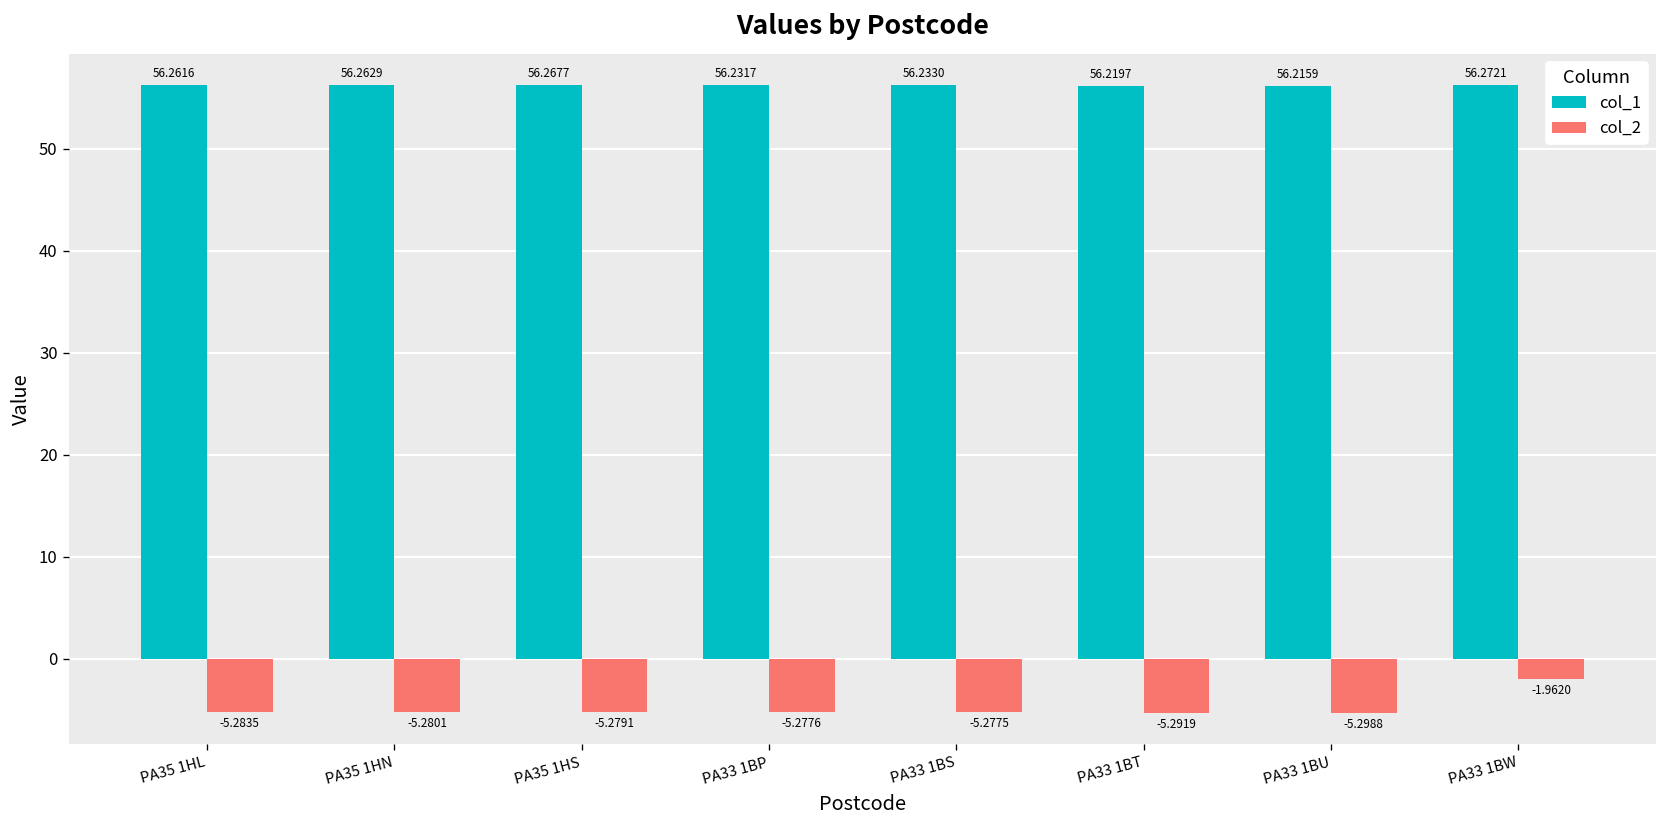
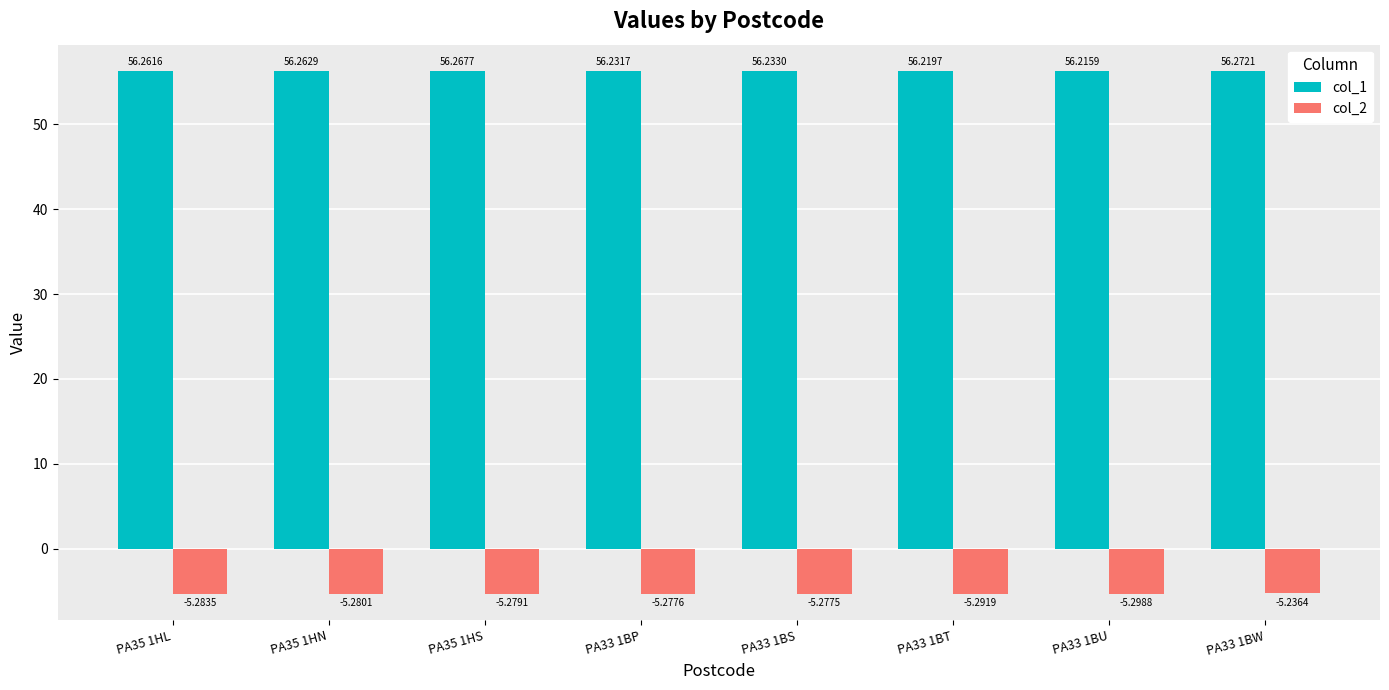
  {
    "col_1": {
      "PA35 1HL": 56.2616,
      "PA35 1HN": 56.2629,
      "PA35 1HS": 56.2677,
      "PA33 1BP": 56.2317,
      "PA33 1BS": 56.2330,
      "PA33 1BT": 56.2197,
      "PA33 1BU": 56.2159,
      "PA33 1BW": 56.2721
    },
    "col_2": {
      "PA35 1HL": -5.2835,
      "PA35 1HN": -5.2801,
      "PA35 1HS": -5.2791,
      "PA33 1BP": -5.2776,
      "PA33 1BS": -5.2775,
      "PA33 1BT": -5.2919,
      "PA33 1BU": -5.2988,
-     "PA33 1BW": -1.9620
+     "PA33 1BW": -5.2364
    }
  }
